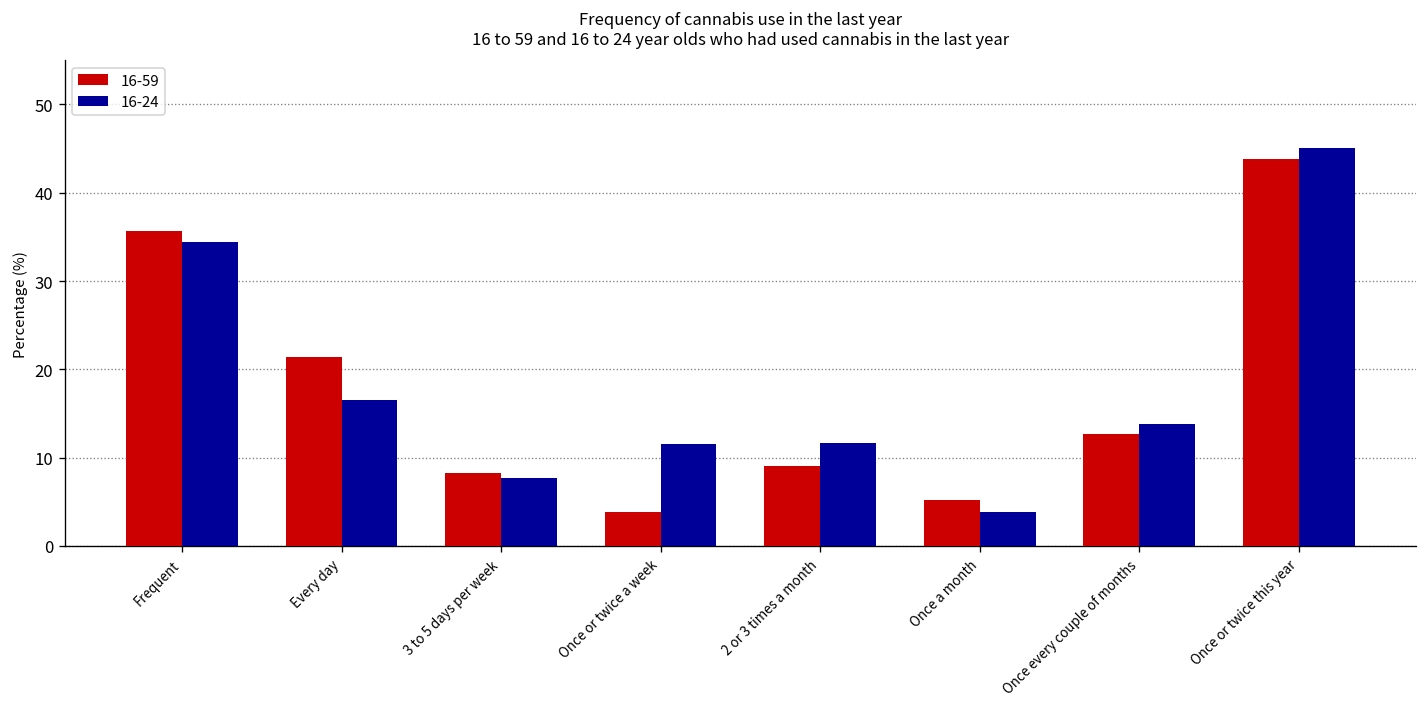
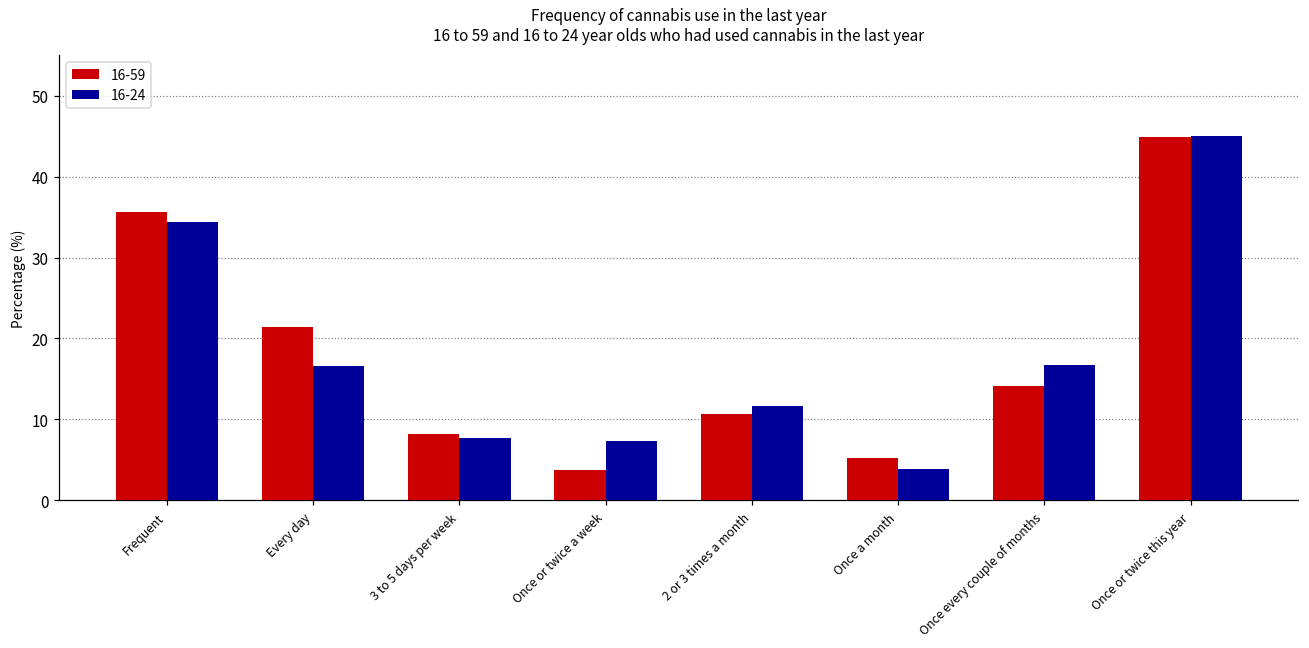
  {
    "16-59": {
      "Frequent": 36,
      "Every day": 21,
      "3 to 5 days per week": 8,
      "Once or twice a week": 4,
-     "2 or 3 times a month": 9,
+     "2 or 3 times a month": 11,
      "Once a month": 5,
-     "Once every couple of months": 13,
-     "Once or twice this year": 44
+     "Once every couple of months": 14,
+     "Once or twice this year": 45
    },
    "16-24": {
      "Frequent": 34,
      "Every day": 17,
      "3 to 5 days per week": 8,
-     "Once or twice a week": 12,
+     "Once or twice a week": 7,
      "2 or 3 times a month": 12,
      "Once a month": 4,
-     "Once every couple of months": 14,
+     "Once every couple of months": 17,
      "Once or twice this year": 45
    }
  }
